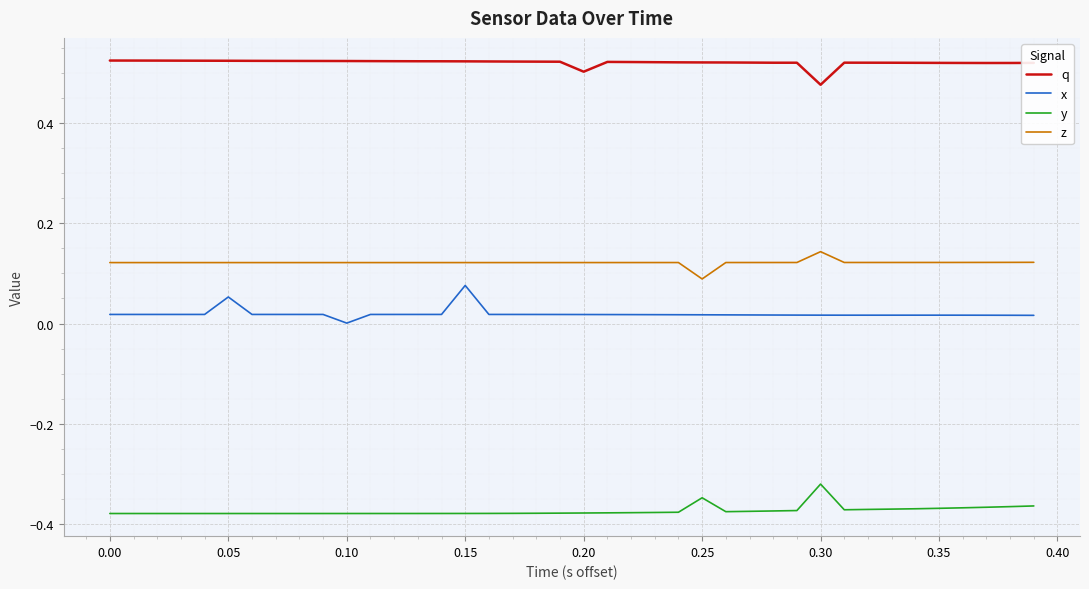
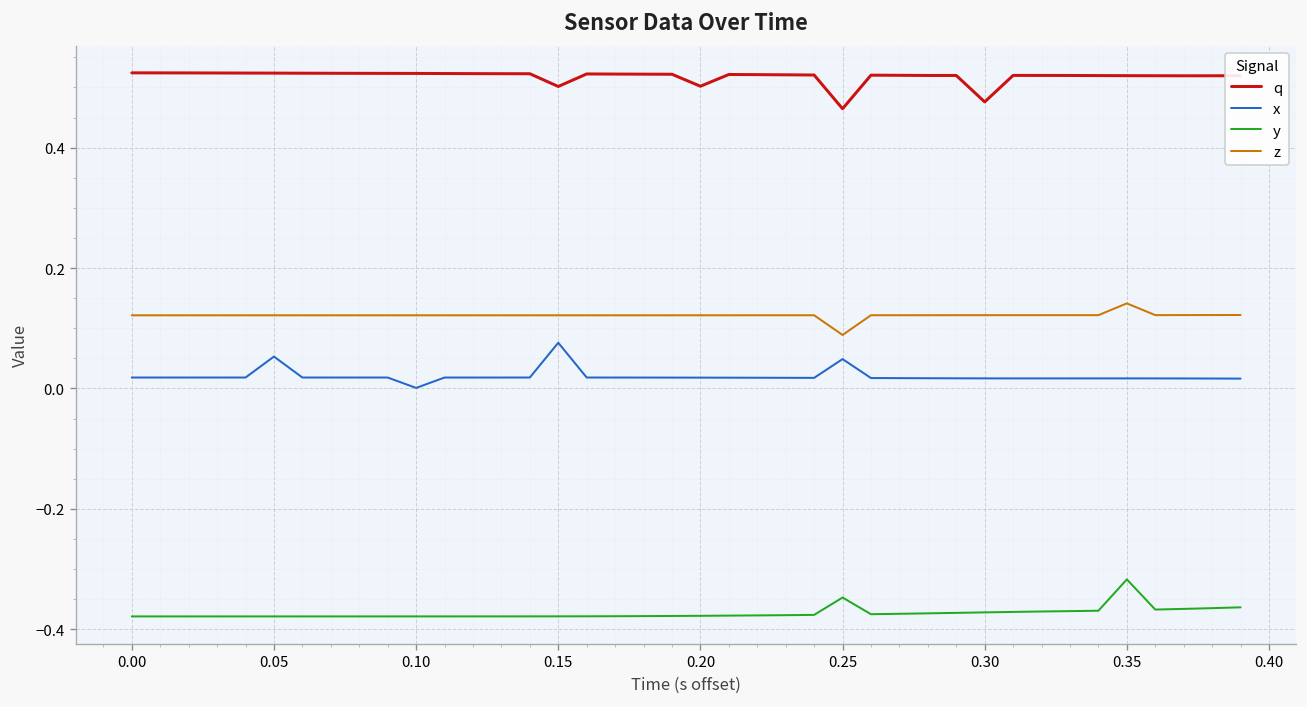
  {
    "q": {
      "0.00": 0.52,
      "0.05": 0.52,
      "0.10": 0.52,
-     "0.15": 0.52,
+     "0.15": 0.50,
      "0.20": 0.50,
-     "0.25": 0.52,
+     "0.25": 0.46,
      "0.30": 0.48,
      "0.35": 0.52
    },
    "x": {
      "0.00": 0.02,
      "0.05": 0.05,
      "0.10": 0.00,
      "0.15": 0.08,
      "0.20": 0.02,
-     "0.25": 0.02,
+     "0.25": 0.05,
      "0.30": 0.02,
      "0.35": 0.02
    },
    "y": {
      "0.00": -0.38,
      "0.05": -0.38,
      "0.10": -0.38,
      "0.15": -0.38,
      "0.20": -0.38,
      "0.25": -0.35,
-     "0.30": -0.32,
-     "0.35": -0.37
+     "0.30": -0.37,
+     "0.35": -0.32
    },
    "z": {
      "0.00": 0.12,
      "0.05": 0.12,
      "0.10": 0.12,
      "0.15": 0.12,
      "0.20": 0.12,
      "0.25": 0.09,
-     "0.30": 0.14,
-     "0.35": 0.12
+     "0.30": 0.12,
+     "0.35": 0.14
    }
  }
